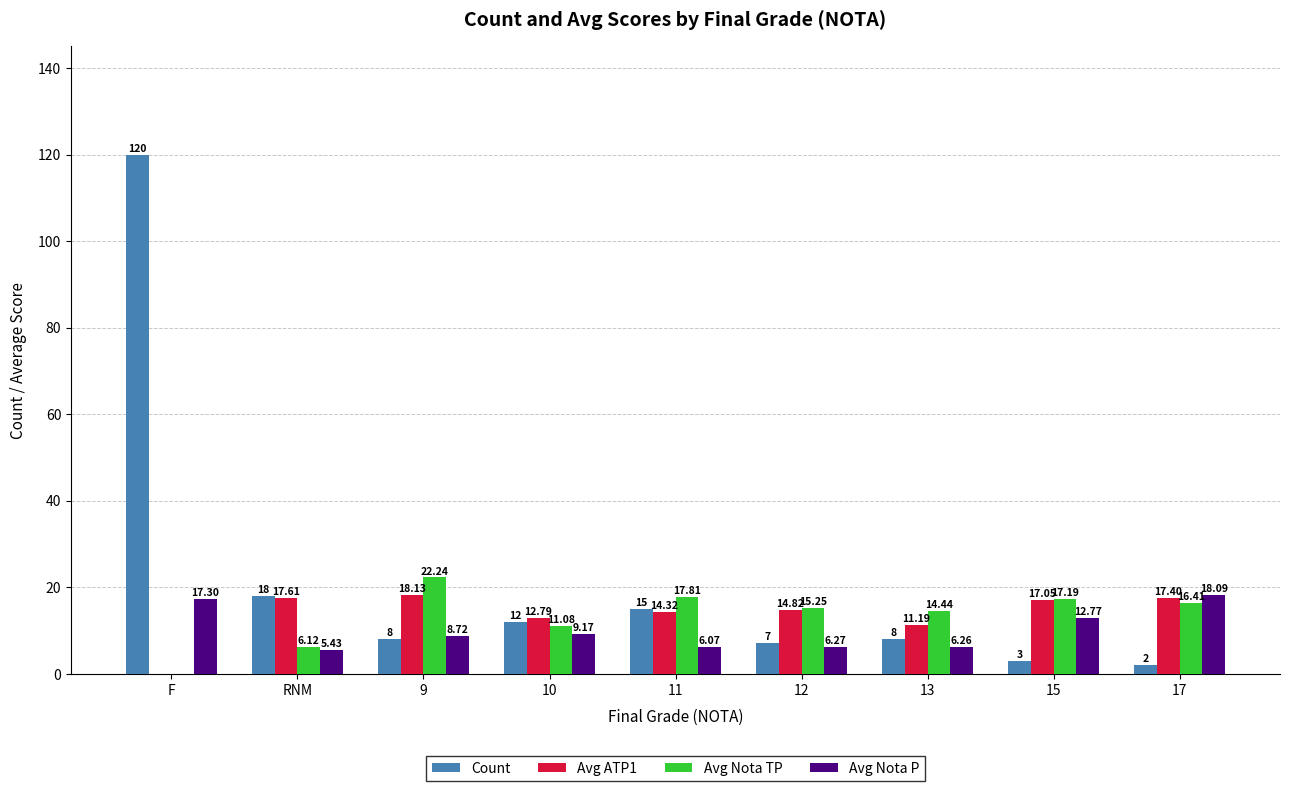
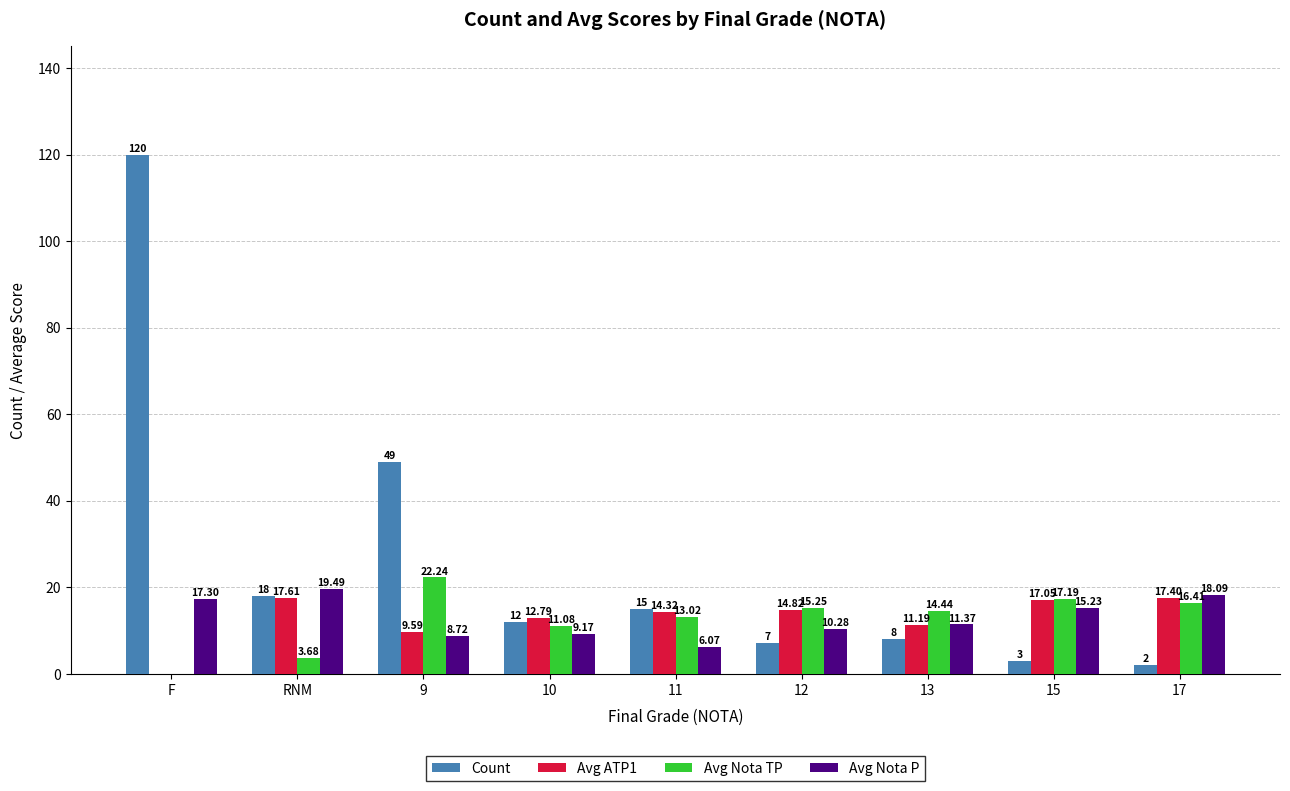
  {
    "Count": {
      "F": 120,
      "RNM": 18,
-     "9": 8,
+     "9": 49,
      "10": 12,
      "11": 15,
      "12": 7,
      "13": 8,
      "15": 3,
      "17": 2
    },
    "Avg ATP1": {
      "RNM": 17.61,
-     "9": 18.13,
+     "9": 9.59,
      "10": 12.79,
      "11": 14.32,
      "13": 11.19,
      "17": 17.40
    },
    "Avg Nota TP": {
-     "RNM": 6.12,
+     "RNM": 3.68,
      "9": 22.24,
      "10": 11.08,
-     "11": 17.81,
+     "11": 13.02,
      "13": 14.44,
      "17": 16.41
    },
    "Avg Nota P": {
      "F": 17.30,
-     "RNM": 5.43,
+     "RNM": 19.49,
      "9": 8.72,
      "10": 9.17,
      "11": 6.07,
-     "12": 6.27,
-     "13": 6.26,
-     "15": 12.77,
+     "12": 10.28,
+     "13": 11.37,
+     "15": 15.23,
      "17": 18.09
    }
  }
